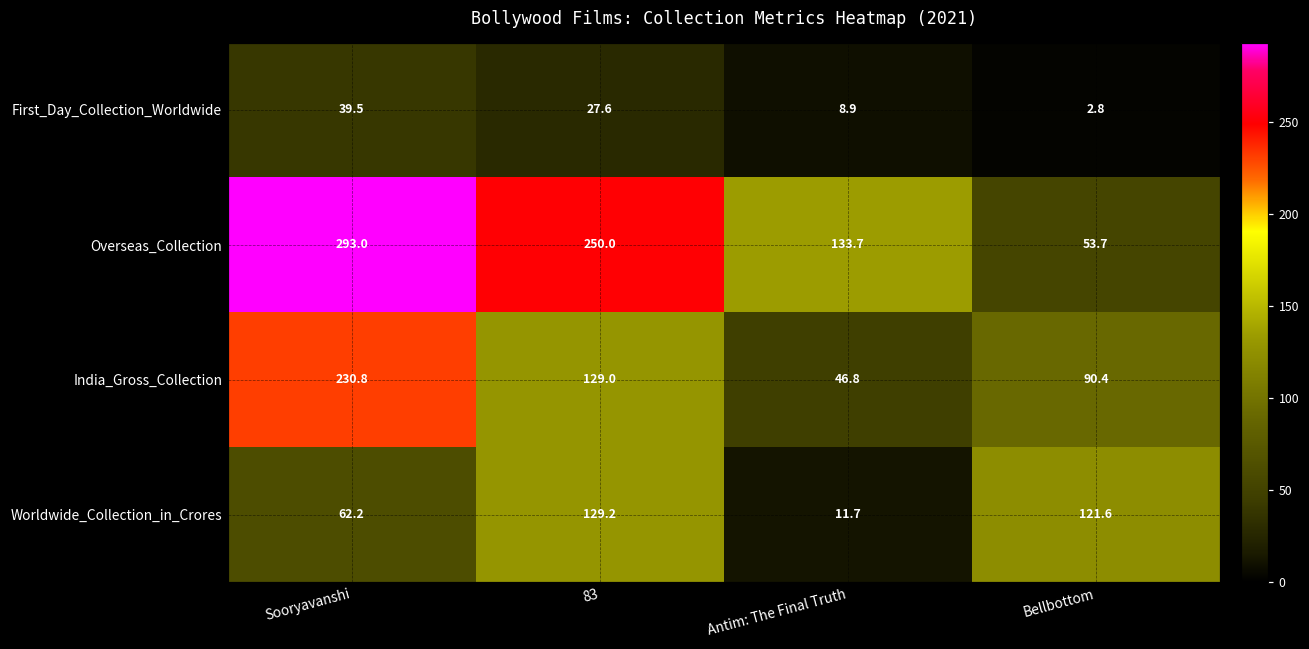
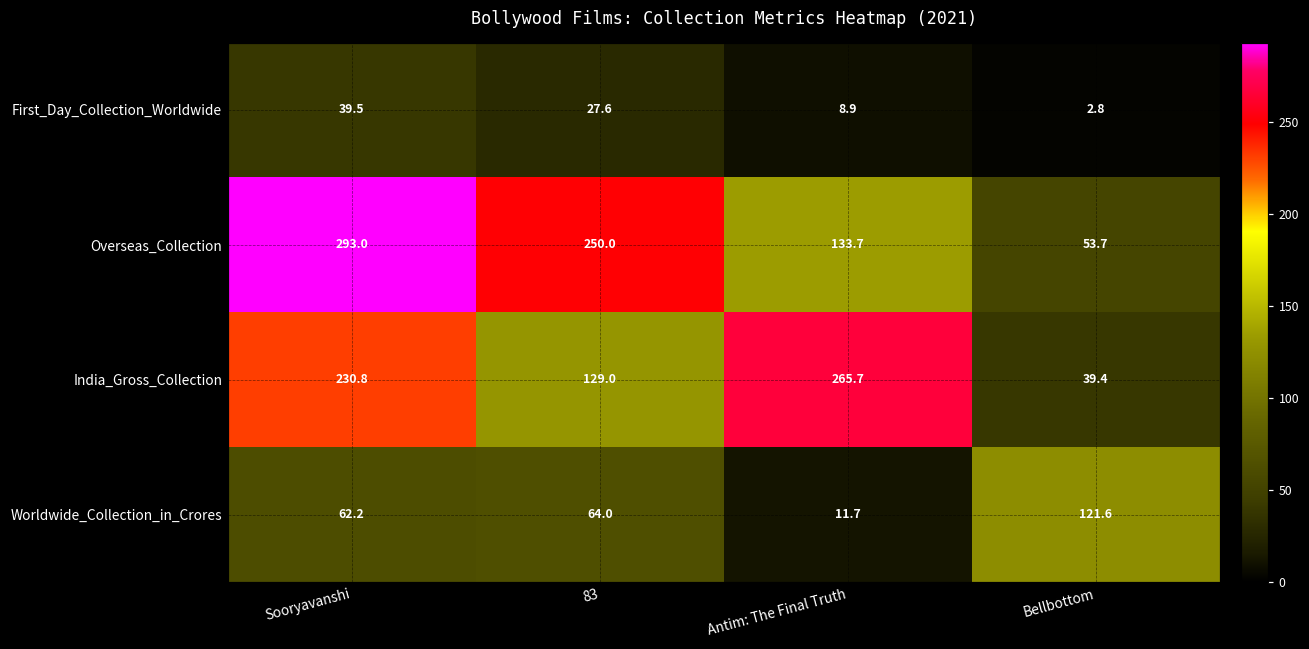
  {
    "First_Day_Collection_Worldwide": {
      "Sooryavanshi": 39.5,
      "83": 27.6,
      "Antim: The Final Truth": 8.9,
      "Bellbottom": 2.8
    },
    "Overseas_Collection": {
      "Sooryavanshi": 293.0,
      "83": 250.0,
      "Antim: The Final Truth": 133.7,
      "Bellbottom": 53.7
    },
    "India_Gross_Collection": {
      "Sooryavanshi": 230.8,
      "83": 129.0,
-     "Antim: The Final Truth": 46.8,
-     "Bellbottom": 90.4
+     "Antim: The Final Truth": 265.7,
+     "Bellbottom": 39.4
    },
    "Worldwide_Collection_in_Crores": {
      "Sooryavanshi": 62.2,
-     "83": 129.2,
+     "83": 64.0,
      "Antim: The Final Truth": 11.7,
      "Bellbottom": 121.6
    }
  }
